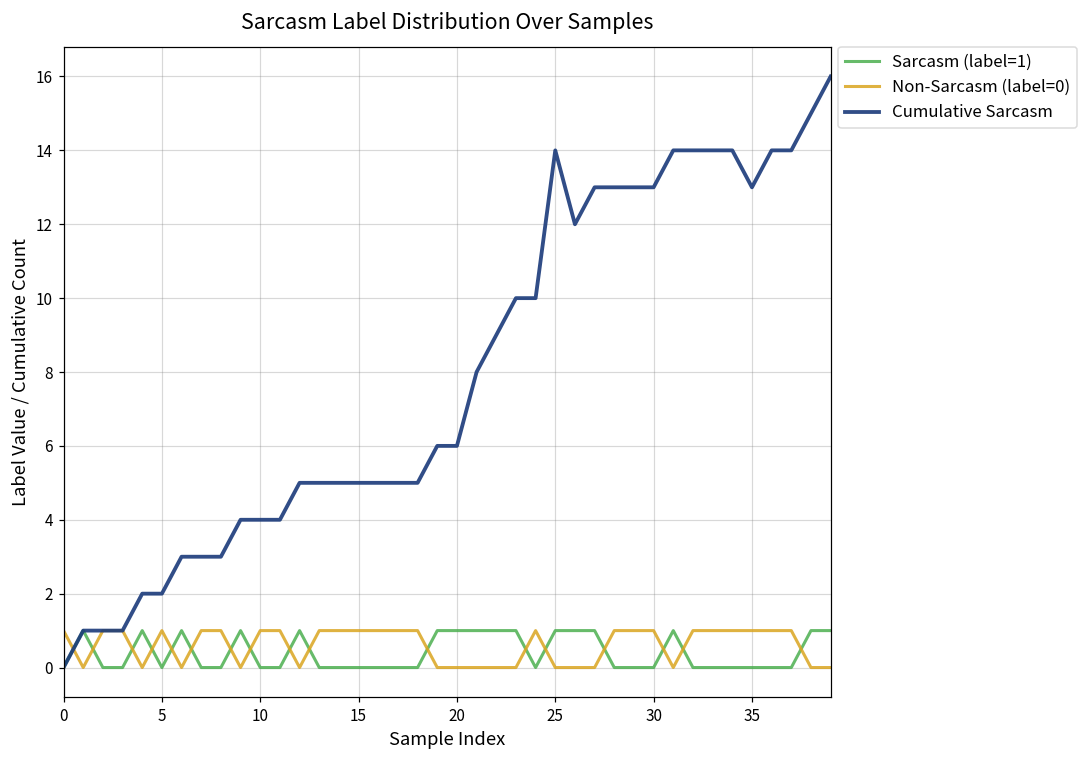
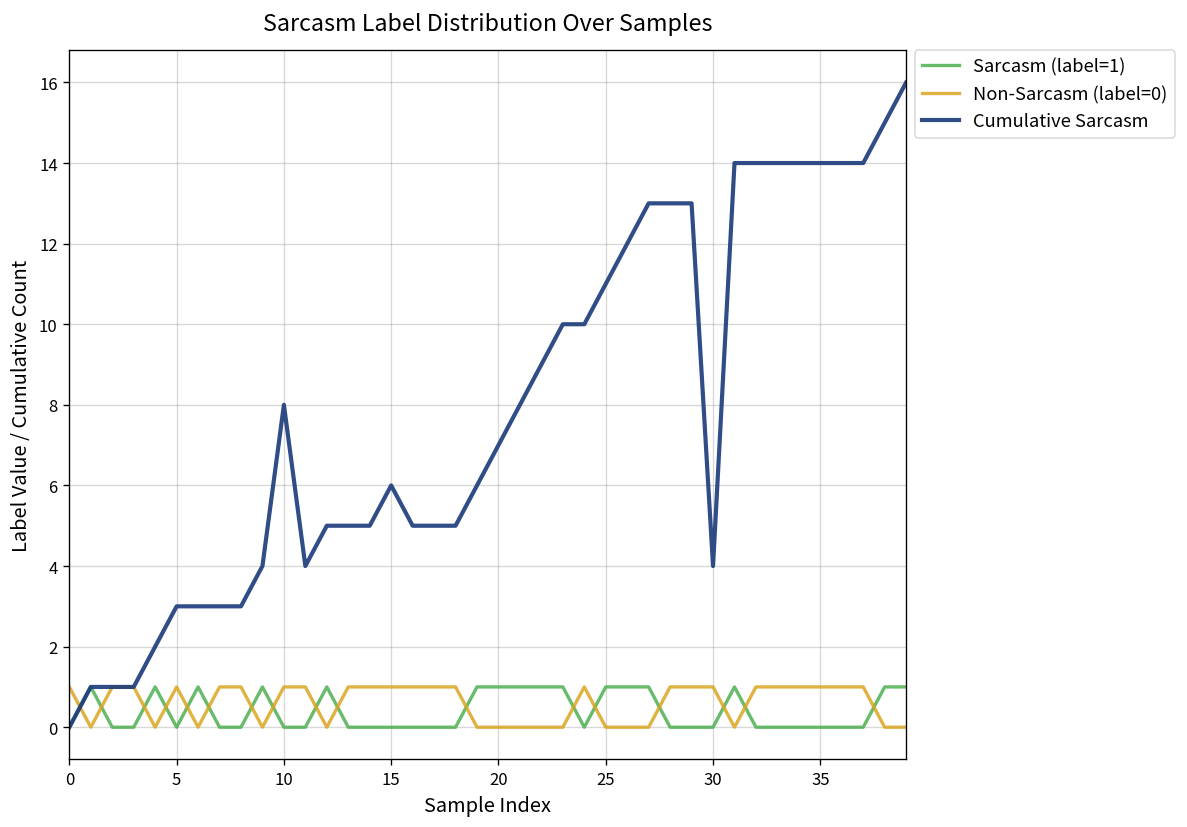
  {
    "Sarcasm (label=1)": {
      "5": 0,
      "10": 0,
      "15": 0,
      "20": 1,
      "25": 1,
      "30": 0,
      "35": 0
    },
    "Non-Sarcasm (label=0)": {
      "0": 1,
      "5": 1,
      "10": 1,
      "15": 1,
      "20": 0,
      "25": 0,
      "30": 1,
      "35": 1
    },
    "Cumulative Sarcasm": {
-     "5": 2,
-     "10": 4,
-     "15": 5,
-     "20": 6,
-     "25": 14,
-     "30": 13,
-     "35": 13
+     "5": 3,
+     "10": 8,
+     "15": 6,
+     "20": 7,
+     "25": 11,
+     "30": 4,
+     "35": 14
    }
  }
